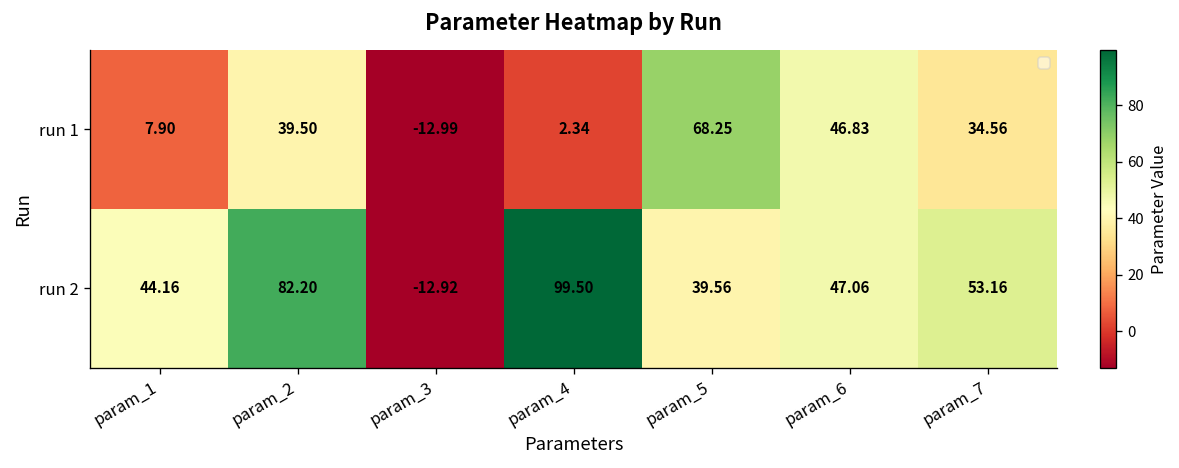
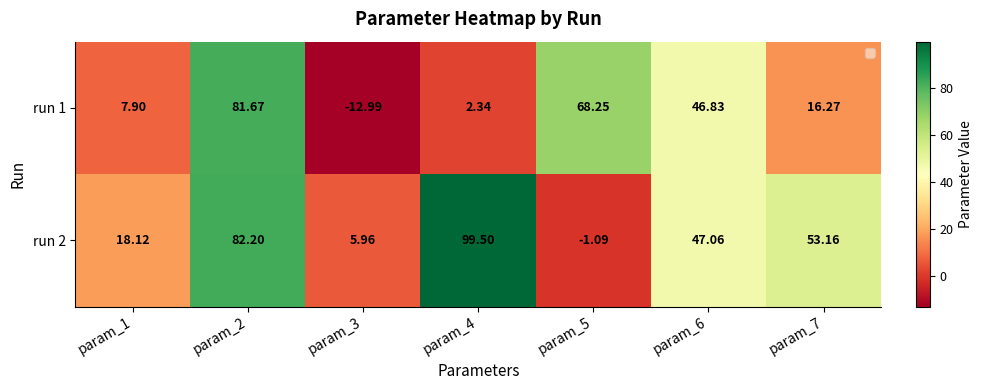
  {
    "run 1": {
      "param_1": 7.90,
-     "param_2": 39.50,
+     "param_2": 81.67,
      "param_3": -12.99,
      "param_4": 2.34,
      "param_5": 68.25,
      "param_6": 46.83,
-     "param_7": 34.56
+     "param_7": 16.27
    },
    "run 2": {
-     "param_1": 44.16,
+     "param_1": 18.12,
      "param_2": 82.20,
-     "param_3": -12.92,
+     "param_3": 5.96,
      "param_4": 99.50,
-     "param_5": 39.56,
+     "param_5": -1.09,
      "param_6": 47.06,
      "param_7": 53.16
    }
  }
